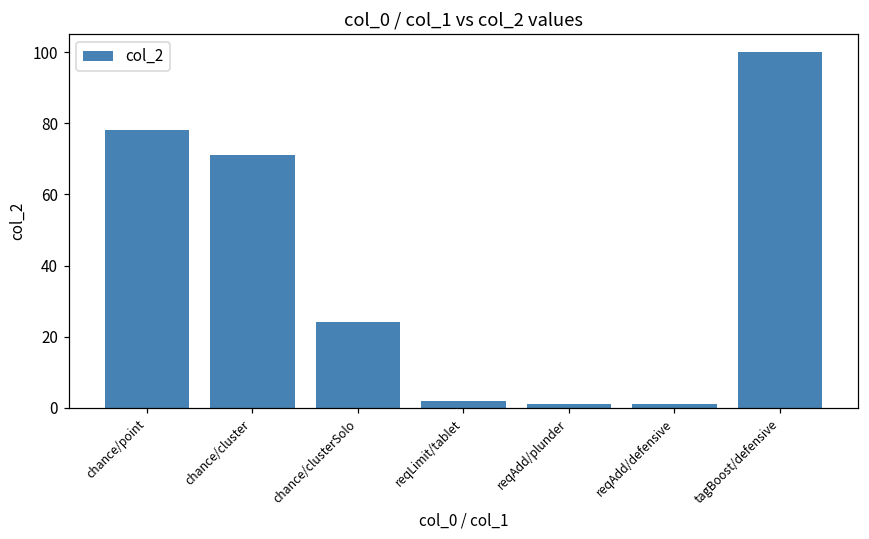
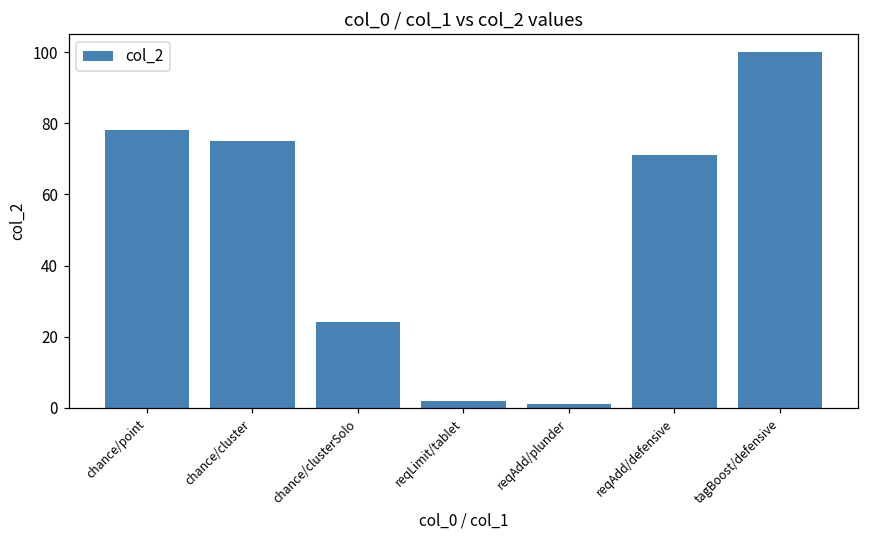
  {
    "chance/point": 78,
-   "chance/cluster": 71,
+   "chance/cluster": 75,
    "chance/clusterSolo": 24,
    "reqLimit/tablet": 2,
    "reqAdd/plunder": 1,
-   "reqAdd/defensive": 1,
+   "reqAdd/defensive": 71,
    "tagBoost/defensive": 100
  }
